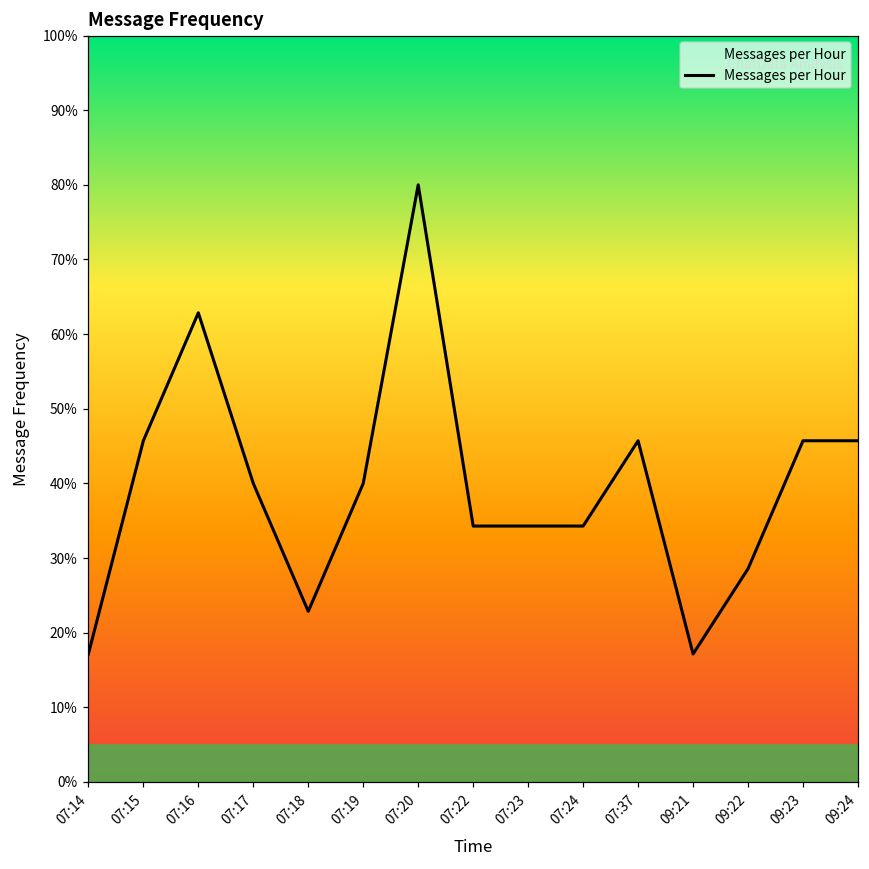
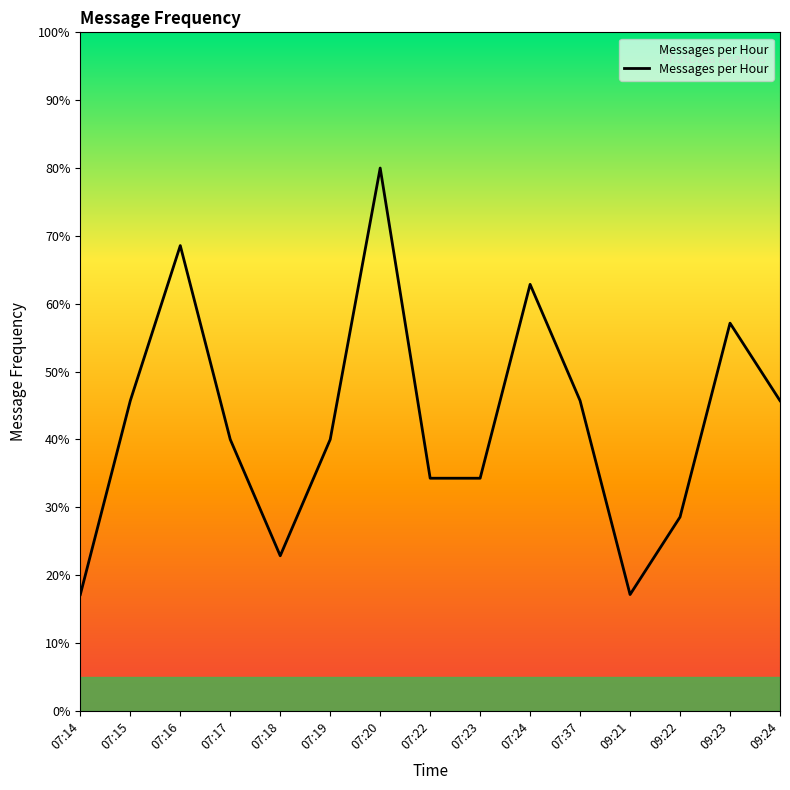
  {
    "07:14": "17%",
    "07:15": "46%",
-   "07:16": "63%",
+   "07:16": "69%",
    "07:17": "40%",
    "07:18": "23%",
    "07:19": "40%",
    "07:20": "80%",
    "07:22": "34%",
    "07:23": "34%",
-   "07:24": "34%",
+   "07:24": "63%",
    "07:37": "46%",
    "09:21": "17%",
    "09:22": "29%",
-   "09:23": "46%",
+   "09:23": "57%",
    "09:24": "46%"
  }
